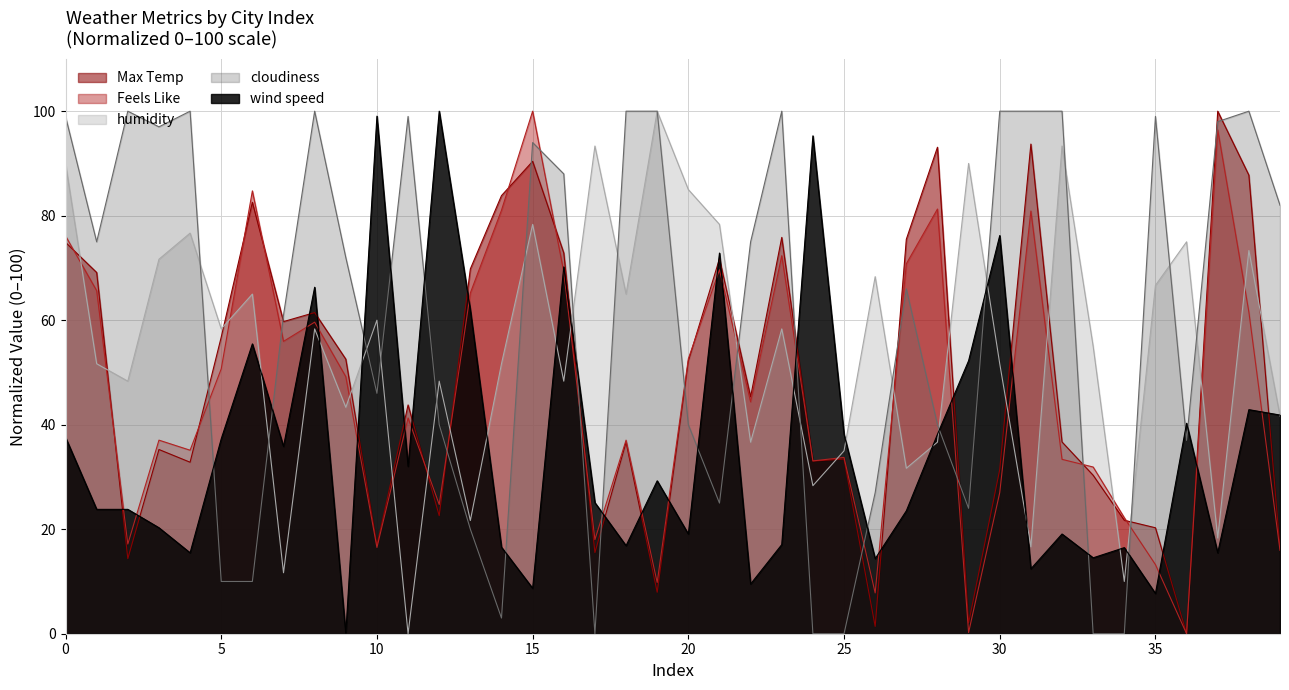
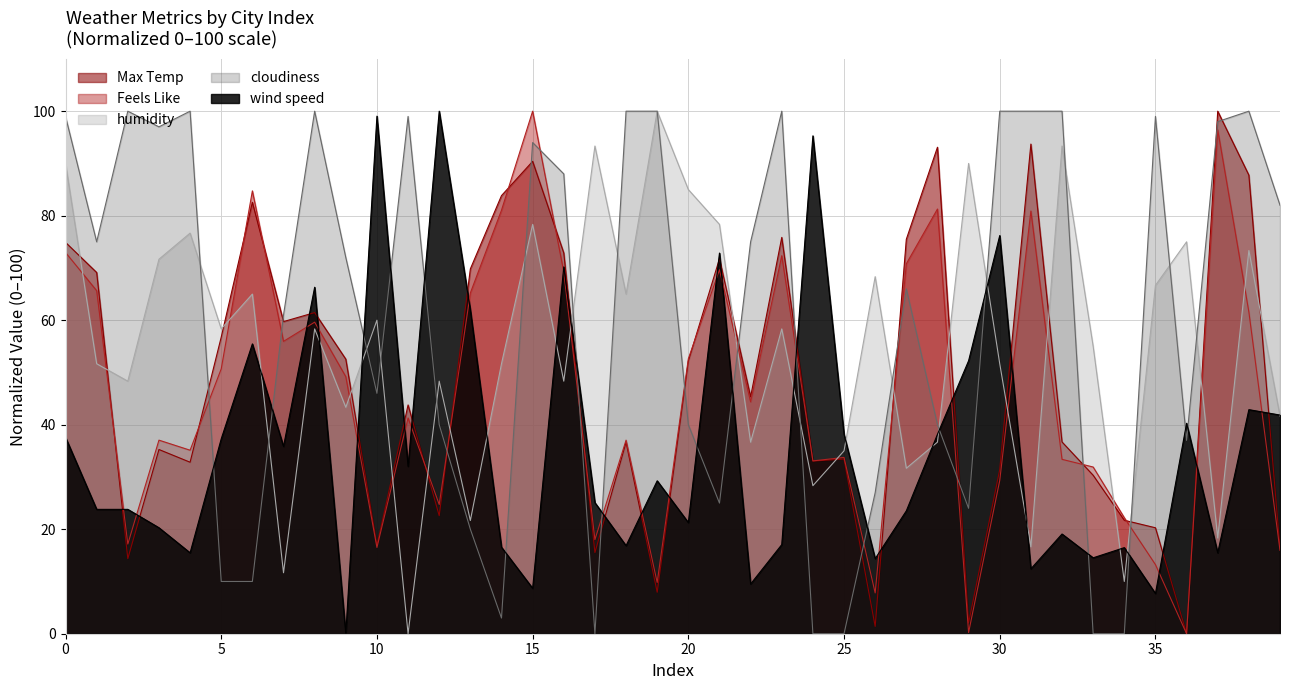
  {
    "Max Temp": {
      "0": 75,
      "5": 57,
      "15": 90,
      "30": 31,
      "35": 20
    },
    "Feels Like": {
-     "0": 76,
+     "0": 73,
      "5": 51,
      "15": 100,
-     "30": 27,
+     "30": 29,
      "35": 13
    },
    "wind speed": {
      "0": 38,
      "5": 37,
      "10": 99,
      "15": 9,
-     "20": 19,
+     "20": 21,
      "25": 38,
      "30": 76,
      "35": 8
    }
  }
